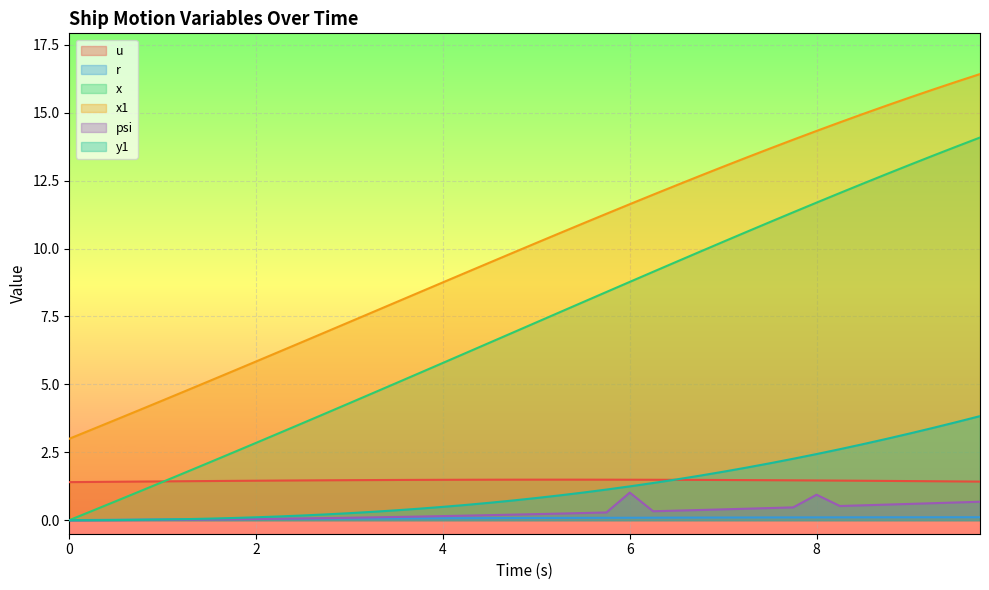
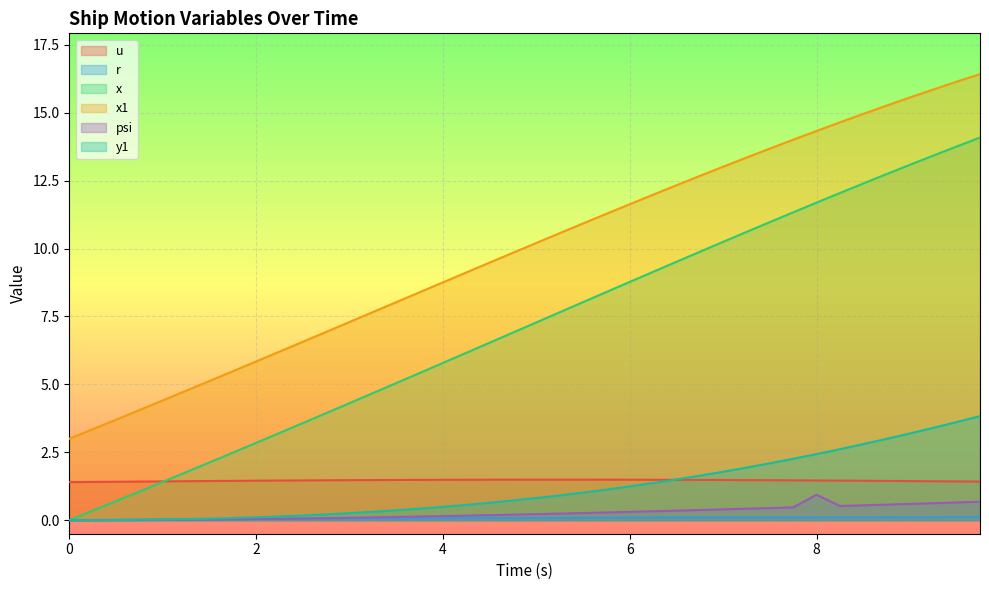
  {
    "psi": {
-     "6": 1.0,
+     "6": 0.3,
      "8": 0.9
    }
  }
